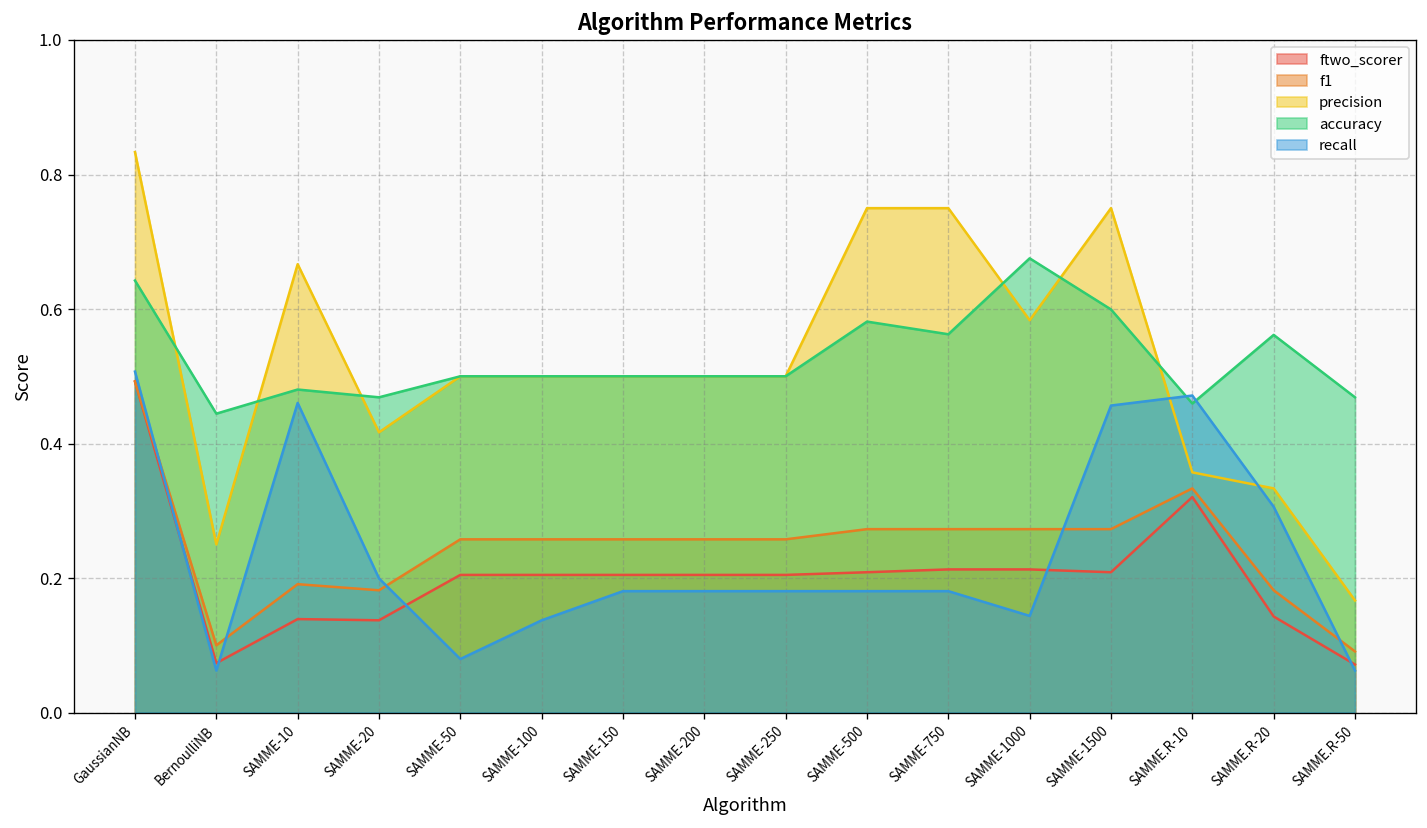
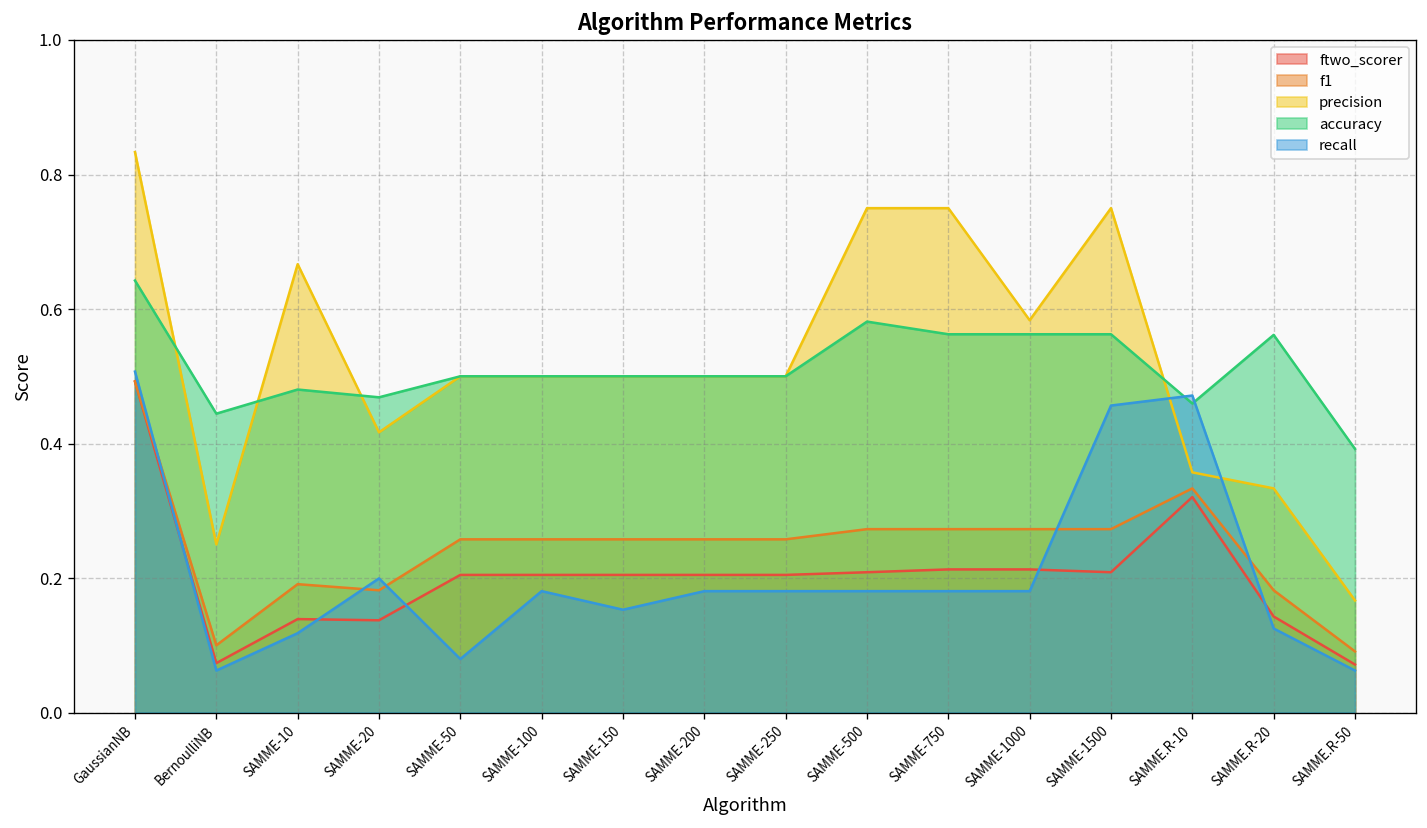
  {
    "accuracy": {
      "GaussianNB": 0.64,
      "BernoulliNB": 0.44,
      "SAMME-10": 0.48,
      "SAMME-20": 0.47,
      "SAMME-500": 0.58,
      "SAMME-750": 0.56,
-     "SAMME-1000": 0.68,
-     "SAMME-1500": 0.60,
+     "SAMME-1000": 0.56,
+     "SAMME-1500": 0.56,
      "SAMME.R-10": 0.46,
      "SAMME.R-20": 0.56,
-     "SAMME.R-50": 0.47
+     "SAMME.R-50": 0.39
    },
    "recall": {
      "GaussianNB": 0.51,
      "BernoulliNB": 0.06,
-     "SAMME-10": 0.46,
+     "SAMME-10": 0.12,
      "SAMME-20": 0.20,
      "SAMME-50": 0.08,
-     "SAMME-100": 0.14,
-     "SAMME-150": 0.18,
+     "SAMME-100": 0.18,
+     "SAMME-150": 0.15,
      "SAMME-200": 0.18,
      "SAMME-250": 0.18,
      "SAMME-500": 0.18,
      "SAMME-750": 0.18,
-     "SAMME-1000": 0.14,
+     "SAMME-1000": 0.18,
      "SAMME-1500": 0.46,
      "SAMME.R-10": 0.47,
-     "SAMME.R-20": 0.31,
+     "SAMME.R-20": 0.13,
      "SAMME.R-50": 0.06
    }
  }
